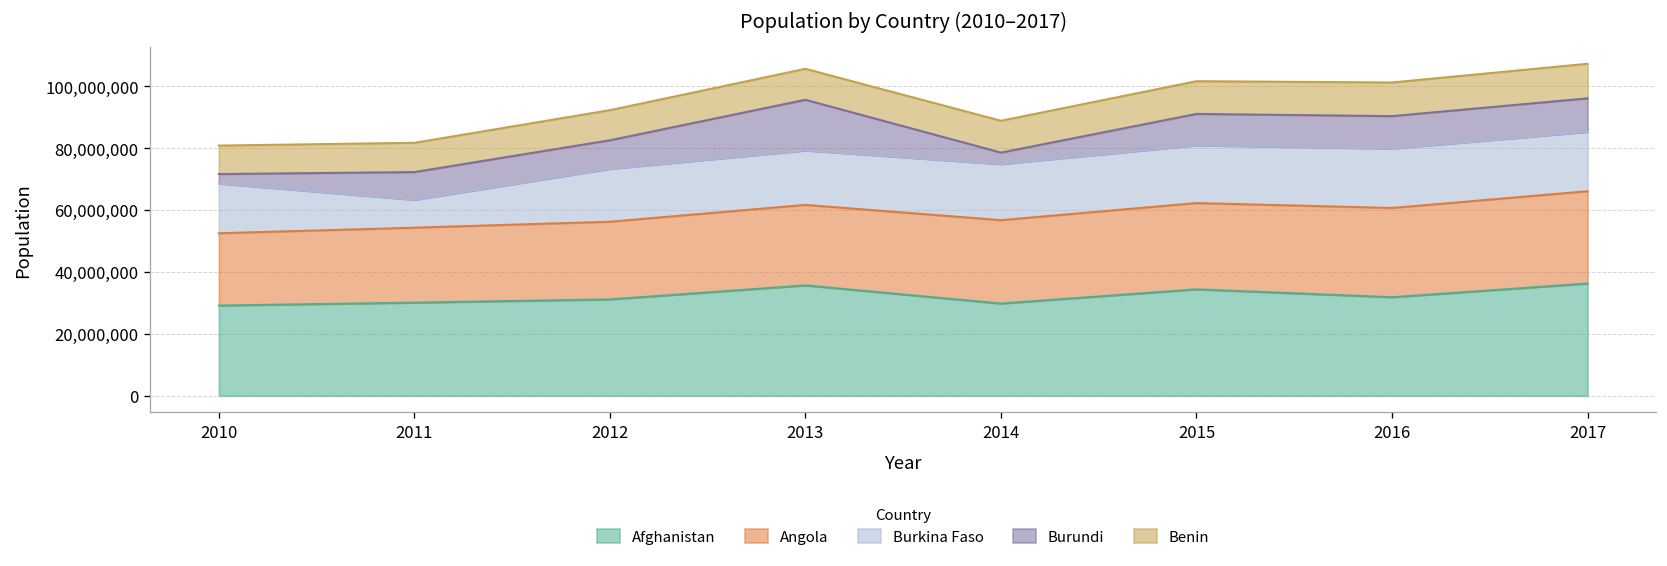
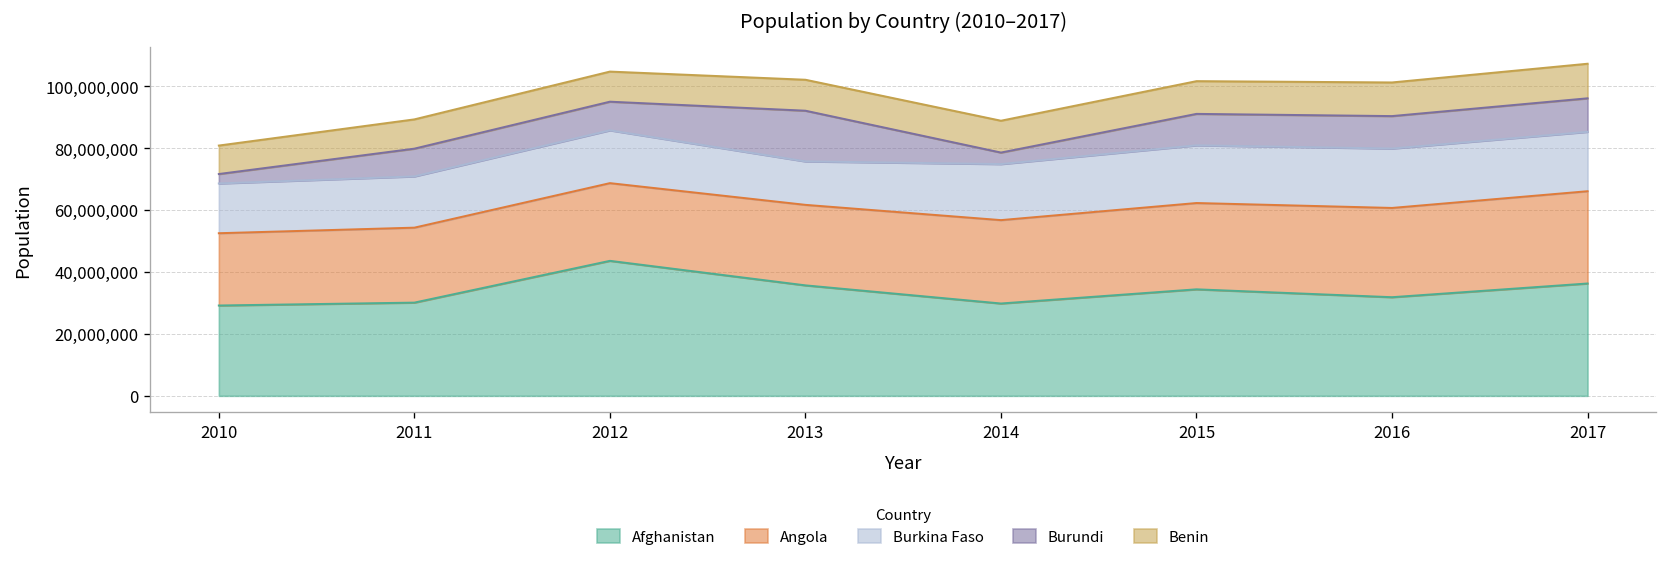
  {
    "Afghanistan": {
      "2010": "29,000,000",
      "2011": "30,000,000",
-     "2012": "31,000,000",
+     "2012": "44,000,000",
      "2013": "36,000,000",
      "2014": "30,000,000",
      "2015": "34,000,000",
      "2016": "32,000,000",
      "2017": "36,000,000"
    },
    "Burkina Faso": {
      "2010": "16,000,000",
-     "2011": "9,000,000",
+     "2011": "17,000,000",
      "2012": "17,000,000",
-     "2013": "18,000,000",
+     "2013": "14,000,000",
      "2014": "18,000,000",
      "2015": "19,000,000",
      "2016": "19,000,000",
      "2017": "19,000,000"
    },
    "Burundi": {
      "2010": "3,000,000",
      "2011": "9,000,000",
      "2012": "9,000,000",
      "2013": "16,000,000",
      "2014": "4,000,000",
      "2015": "10,000,000",
      "2016": "10,000,000",
      "2017": "11,000,000"
    }
  }
